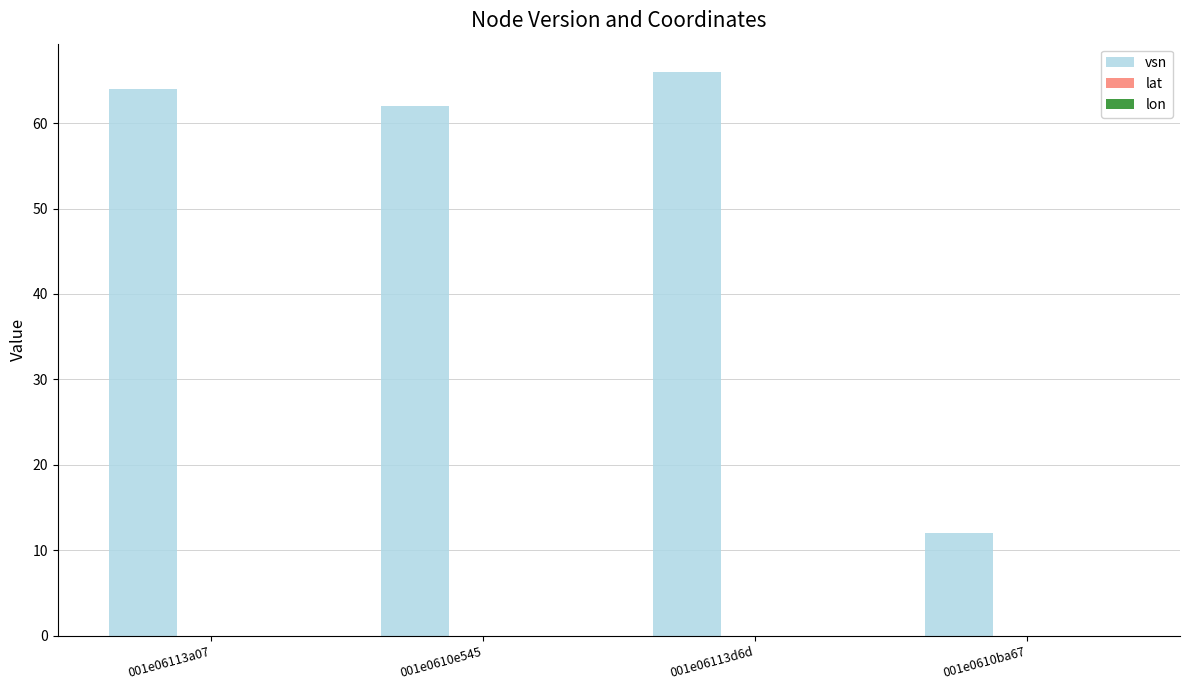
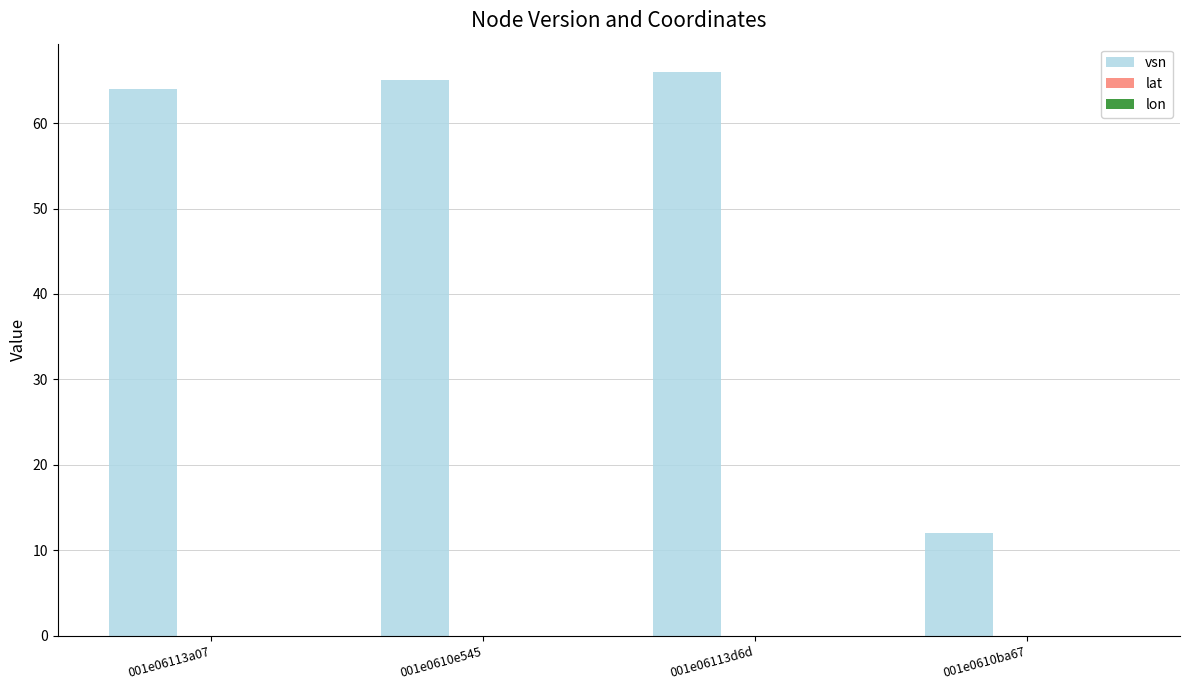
  {
    "vsn": {
      "001e06113a07": 64,
-     "001e0610e545": 62,
+     "001e0610e545": 65,
      "001e06113d6d": 66,
      "001e0610ba67": 12
    },
    "lat": {
      "001e06113a07": 0,
      "001e0610e545": 0,
      "001e06113d6d": 0,
      "001e0610ba67": 0
    },
    "lon": {
      "001e06113a07": 0,
      "001e0610e545": 0,
      "001e06113d6d": 0,
      "001e0610ba67": 0
    }
  }
